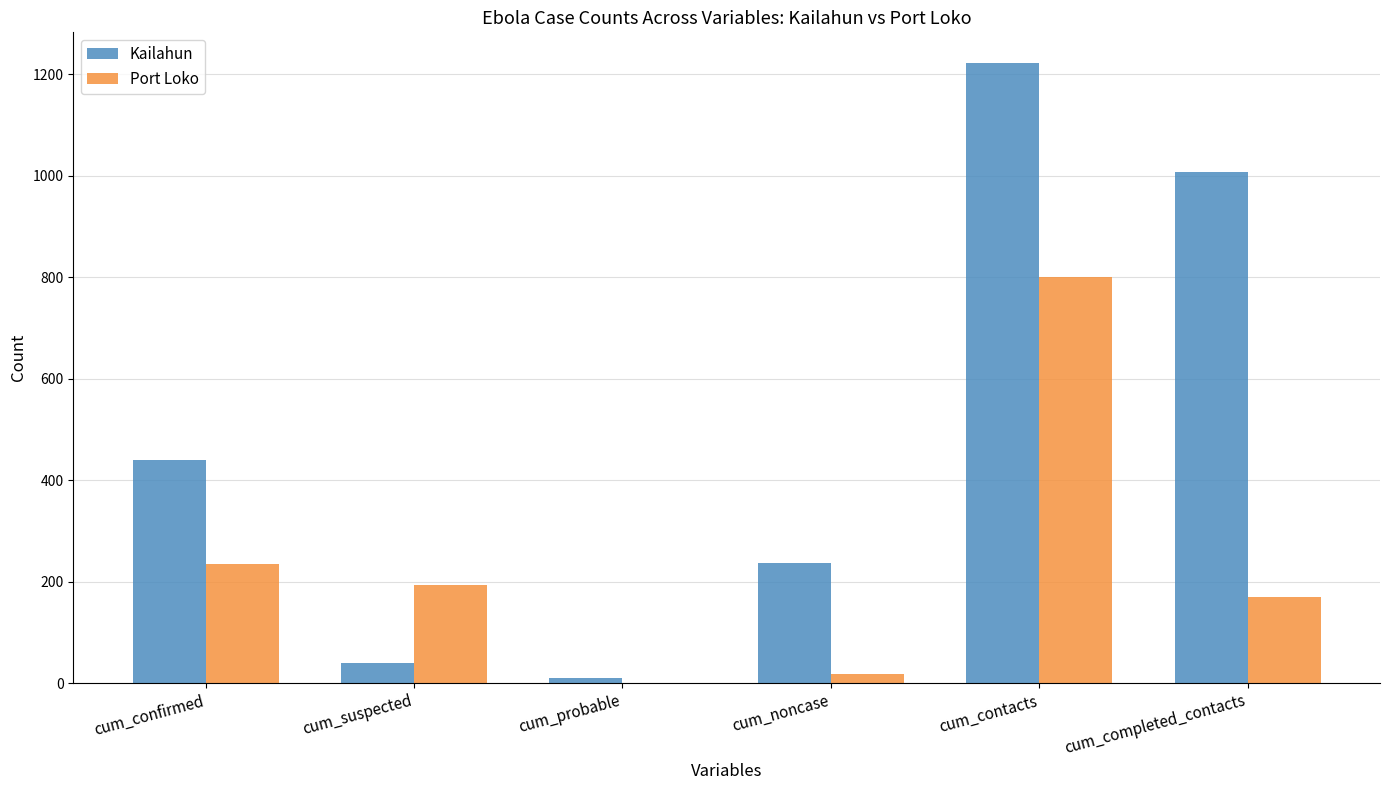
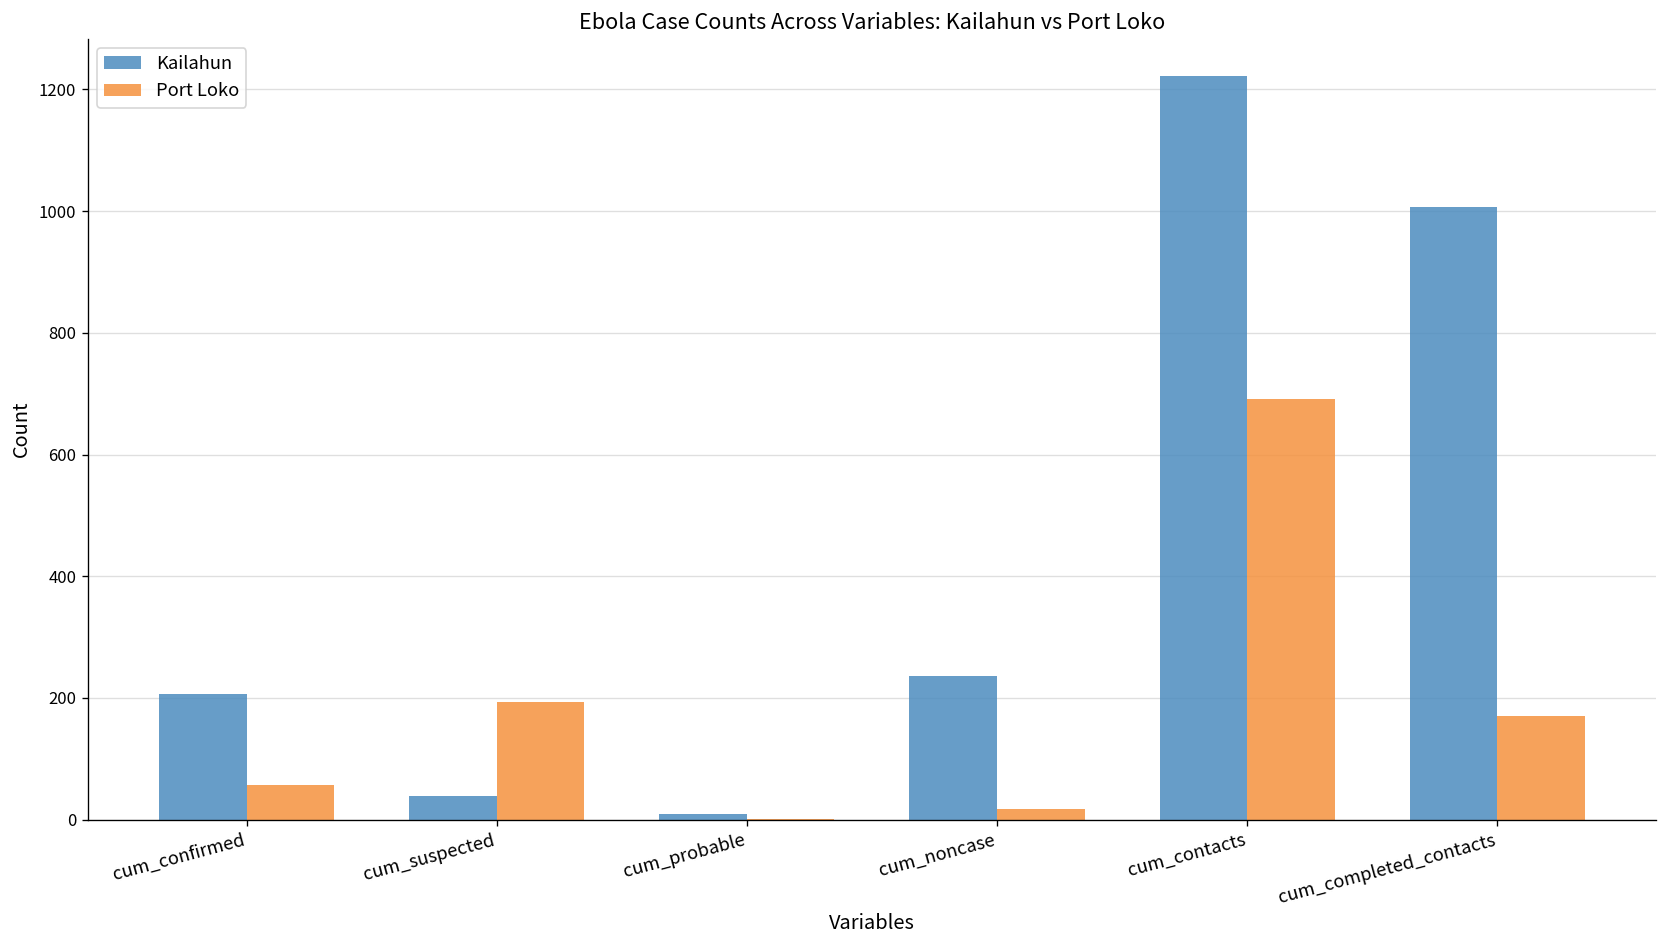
  {
    "Kailahun": {
-     "cum_confirmed": 440,
+     "cum_confirmed": 210,
      "cum_suspected": 40,
      "cum_probable": 10,
      "cum_noncase": 240,
      "cum_contacts": 1220,
      "cum_completed_contacts": 1010
    },
    "Port Loko": {
-     "cum_confirmed": 230,
+     "cum_confirmed": 60,
      "cum_suspected": 190,
      "cum_noncase": 20,
-     "cum_contacts": 800,
+     "cum_contacts": 690,
      "cum_completed_contacts": 170
    }
  }
